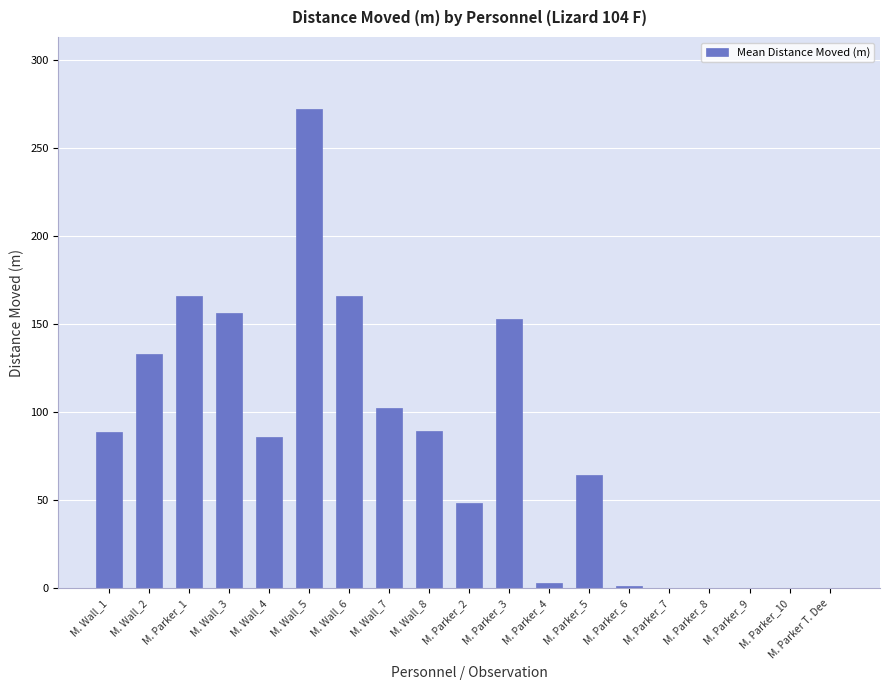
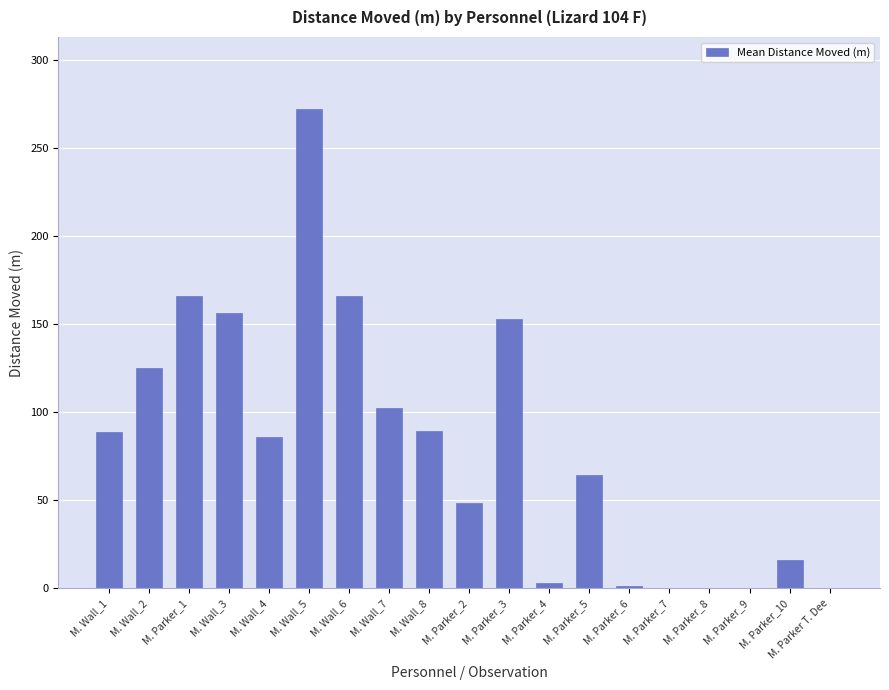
  {
    "M. Wall_1": 89,
-   "M. Wall_2": 133,
+   "M. Wall_2": 125,
    "M. Parker_1": 166,
    "M. Wall_3": 156,
    "M. Wall_4": 86,
    "M. Wall_5": 272,
    "M. Wall_6": 166,
    "M. Wall_7": 102,
    "M. Wall_8": 89,
    "M. Parker_2": 48,
    "M. Parker_3": 153,
    "M. Parker_4": 3,
    "M. Parker_5": 64,
    "M. Parker_7": 0,
    "M. Parker_8": 0,
    "M. Parker_9": 0,
-   "M. Parker_10": 0,
+   "M. Parker_10": 16,
    "M. Parker T. Dee": 0
  }
